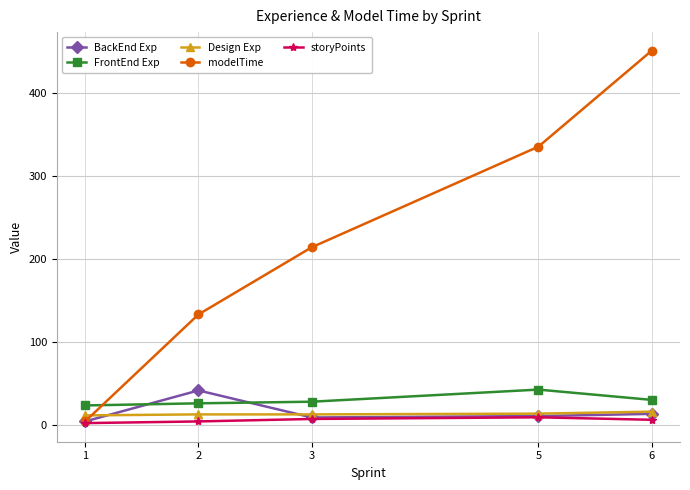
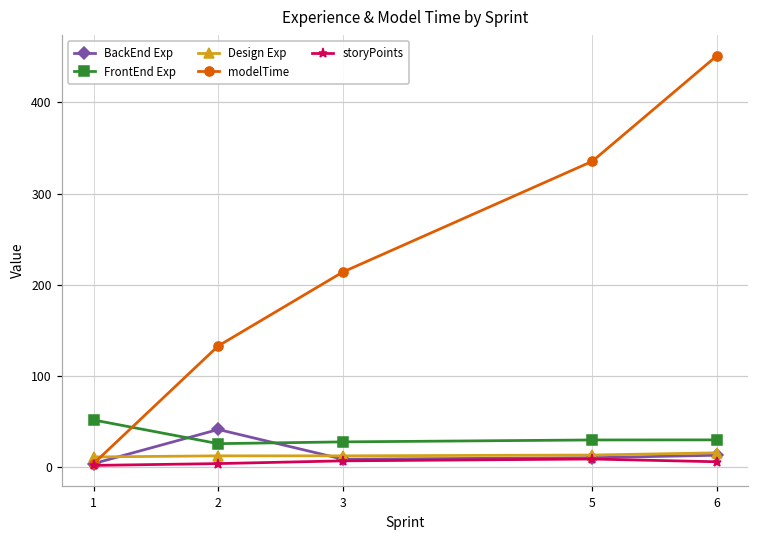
  {
    "BackEnd Exp": {
      "2": 40
    },
    "FrontEnd Exp": {
-     "1": 20,
+     "1": 50,
      "2": 30,
      "3": 30,
-     "5": 40,
+     "5": 30,
      "6": 30
    },
    "Design Exp": {
      "1": 10,
      "2": 10,
      "3": 10
    },
    "modelTime": {
      "2": 130,
      "3": 210,
      "5": 340,
      "6": 450
    },
    "storyPoints": {
      "2": 0,
      "6": 10
    }
  }
